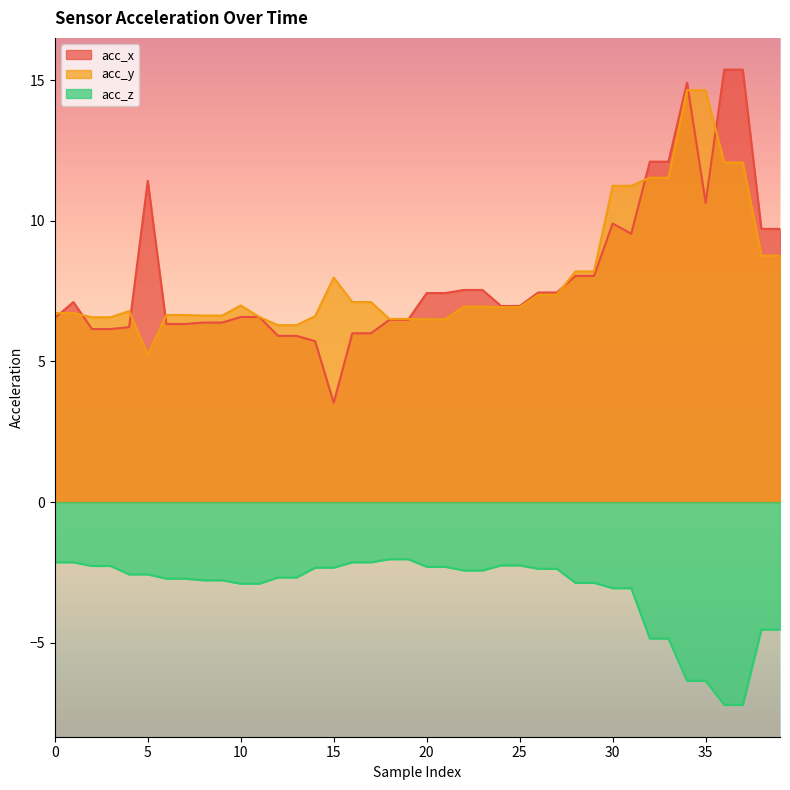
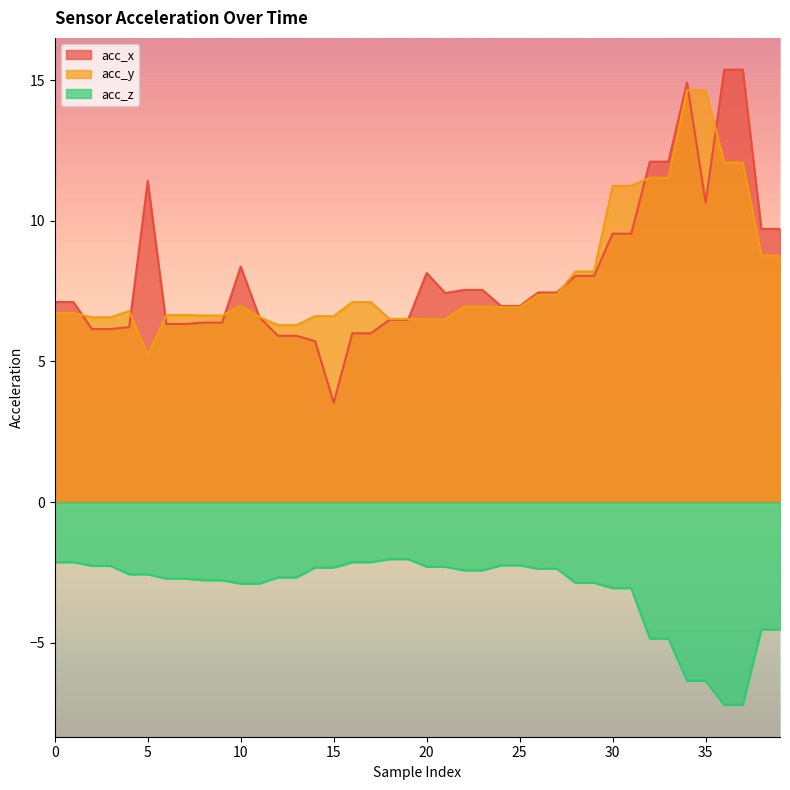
  {
    "acc_x": {
-     "0": 6.5,
+     "0": 7.1,
      "5": 11.4,
-     "10": 6.6,
+     "10": 8.4,
      "15": 3.5,
-     "20": 7.4,
-     "30": 9.9,
+     "20": 8.1,
+     "30": 9.5,
      "35": 10.6
    },
    "acc_y": {
      "0": 6.7,
      "5": 5.2,
      "10": 7.0,
-     "15": 8.0,
+     "15": 6.6,
      "20": 6.5,
      "30": 11.2,
      "35": 14.6
    }
  }
